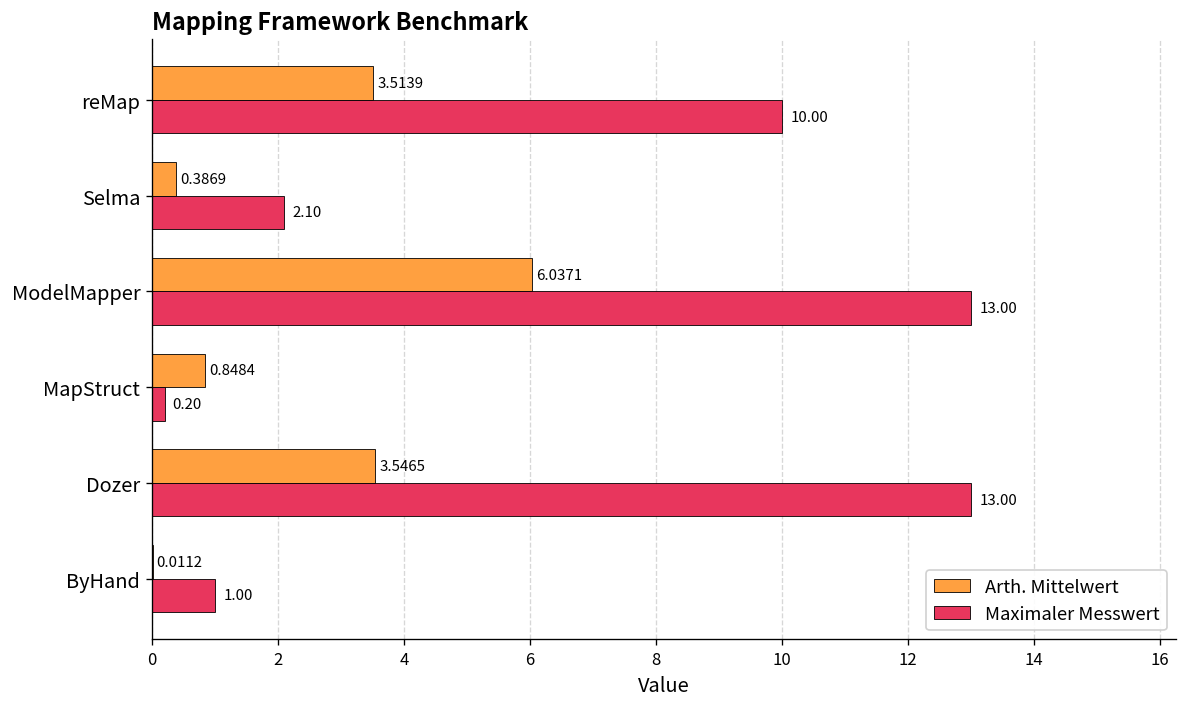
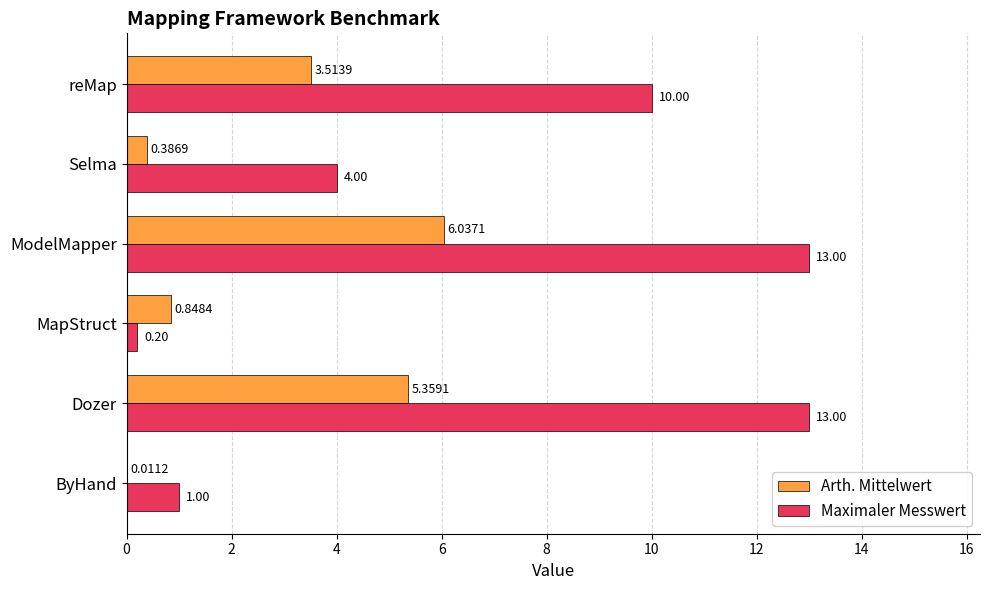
  {
    "Arth. Mittelwert": {
      "reMap": 3.5139,
      "Selma": 0.3869,
      "ModelMapper": 6.0371,
      "MapStruct": 0.8484,
-     "Dozer": 3.5465,
+     "Dozer": 5.3591,
      "ByHand": 0.0112
    },
    "Maximaler Messwert": {
      "reMap": 10.00,
-     "Selma": 2.10,
+     "Selma": 4.00,
      "ModelMapper": 13.00,
      "MapStruct": 0.20,
      "Dozer": 13.00,
      "ByHand": 1.00
    }
  }
